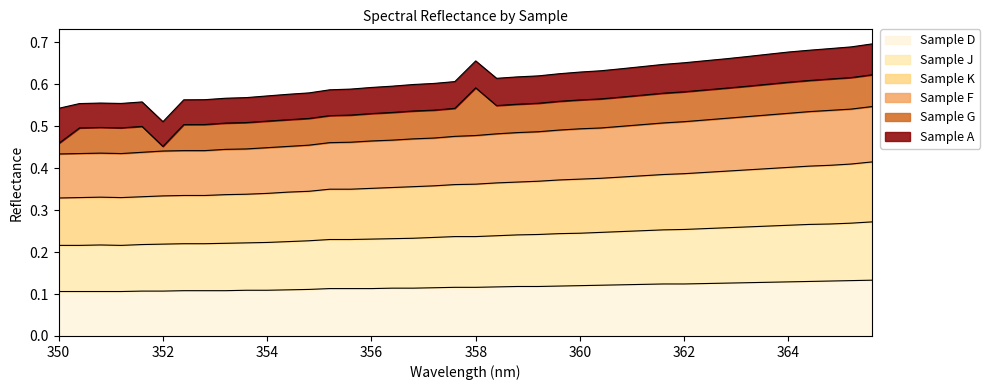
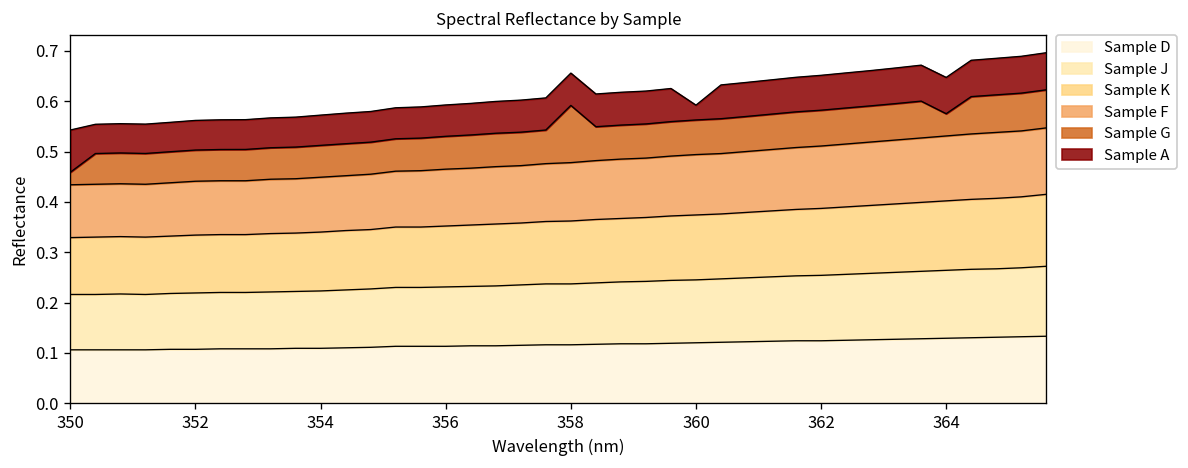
  {
    "Sample G": {
      "350": 0.03,
-     "352": 0.01,
+     "352": 0.06,
      "354": 0.06,
      "356": 0.07,
      "358": 0.11,
      "360": 0.07,
      "362": 0.07,
-     "364": 0.07
+     "364": 0.04
    },
    "Sample A": {
      "350": 0.08,
      "352": 0.06,
      "354": 0.06,
      "356": 0.06,
      "358": 0.06,
-     "360": 0.07,
+     "360": 0.03,
      "362": 0.07,
      "364": 0.07
    }
  }
